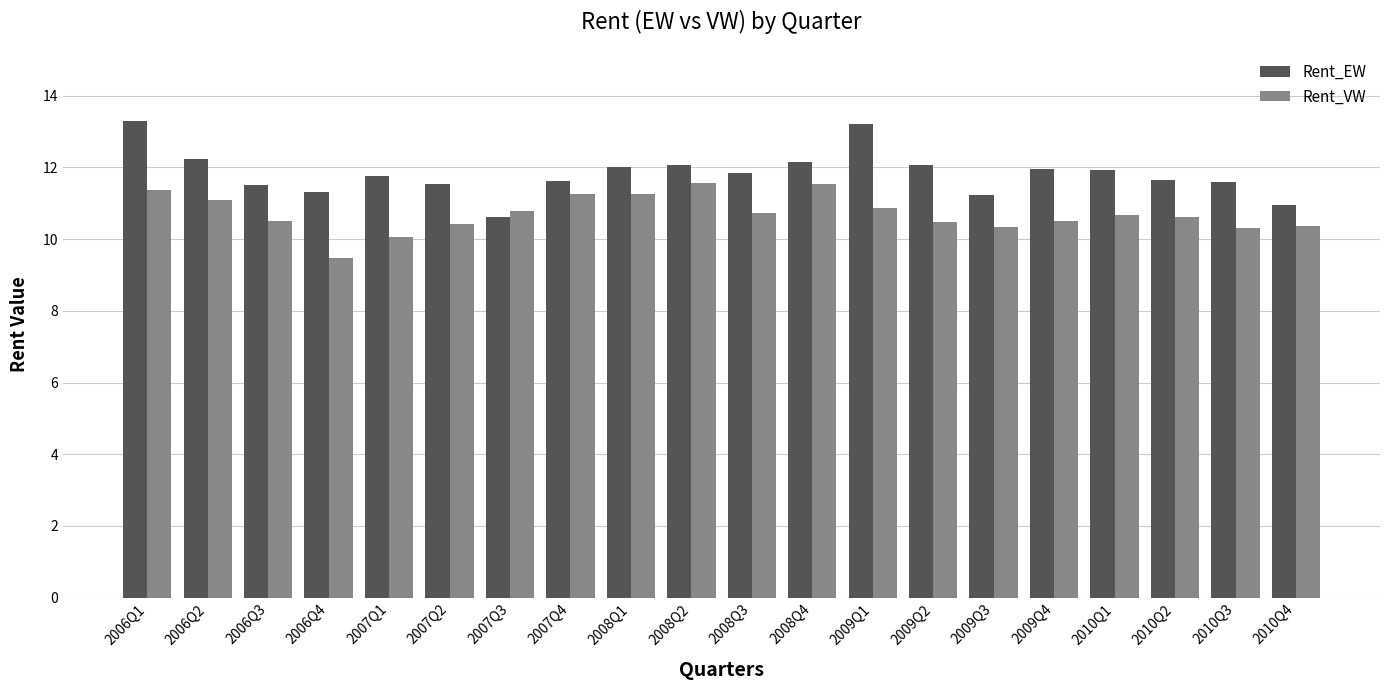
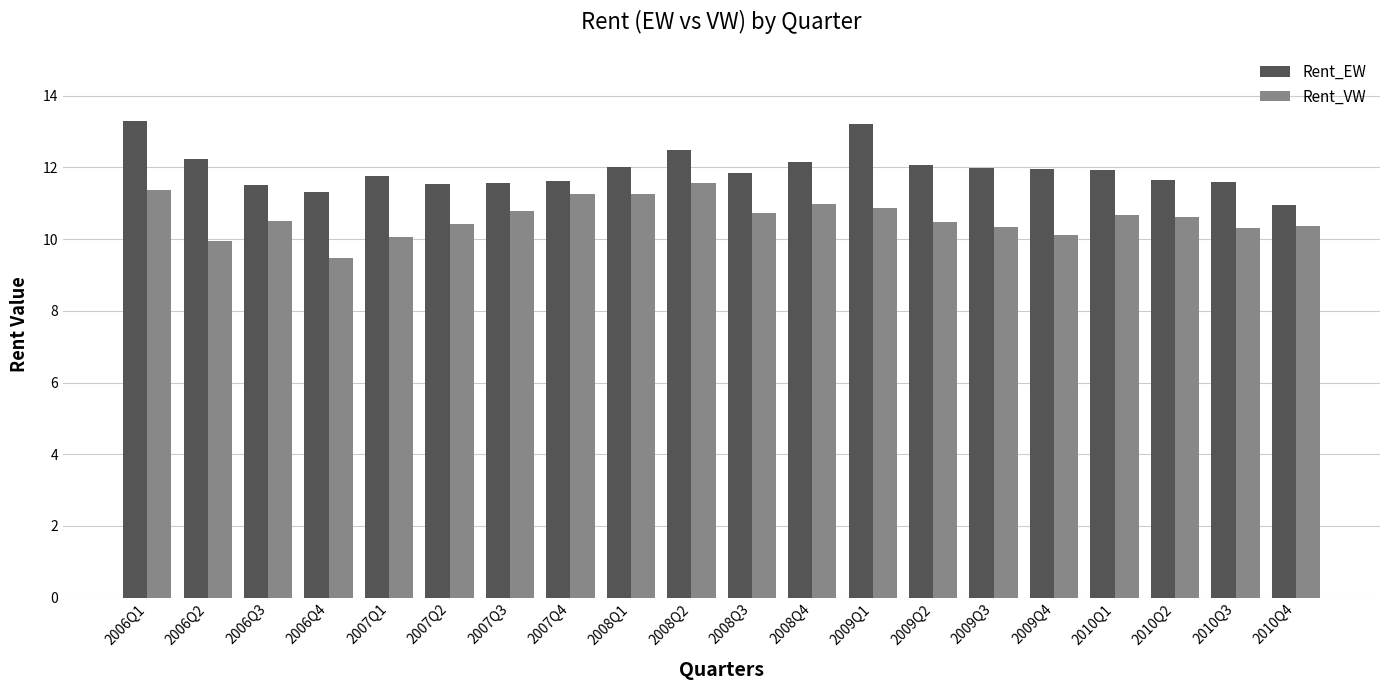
  {
    "Rent_EW": {
      "2006Q1": 13.3,
      "2006Q2": 12.2,
      "2006Q3": 11.5,
      "2006Q4": 11.3,
      "2007Q1": 11.8,
      "2007Q2": 11.5,
-     "2007Q3": 10.6,
+     "2007Q3": 11.6,
      "2007Q4": 11.6,
      "2008Q1": 12.0,
-     "2008Q2": 12.1,
+     "2008Q2": 12.5,
      "2008Q3": 11.8,
      "2008Q4": 12.2,
      "2009Q1": 13.2,
      "2009Q2": 12.1,
-     "2009Q3": 11.2,
+     "2009Q3": 12.0,
      "2009Q4": 12.0,
      "2010Q1": 11.9,
      "2010Q2": 11.6,
      "2010Q3": 11.6,
      "2010Q4": 10.9
    },
    "Rent_VW": {
      "2006Q1": 11.4,
-     "2006Q2": 11.1,
+     "2006Q2": 10.0,
      "2006Q3": 10.5,
      "2006Q4": 9.5,
      "2007Q1": 10.1,
      "2007Q2": 10.4,
      "2007Q3": 10.8,
      "2007Q4": 11.3,
      "2008Q1": 11.3,
      "2008Q2": 11.6,
      "2008Q3": 10.7,
-     "2008Q4": 11.5,
+     "2008Q4": 11.0,
      "2009Q1": 10.9,
      "2009Q2": 10.5,
      "2009Q3": 10.3,
-     "2009Q4": 10.5,
+     "2009Q4": 10.1,
      "2010Q1": 10.7,
      "2010Q2": 10.6,
      "2010Q3": 10.3,
      "2010Q4": 10.4
    }
  }
